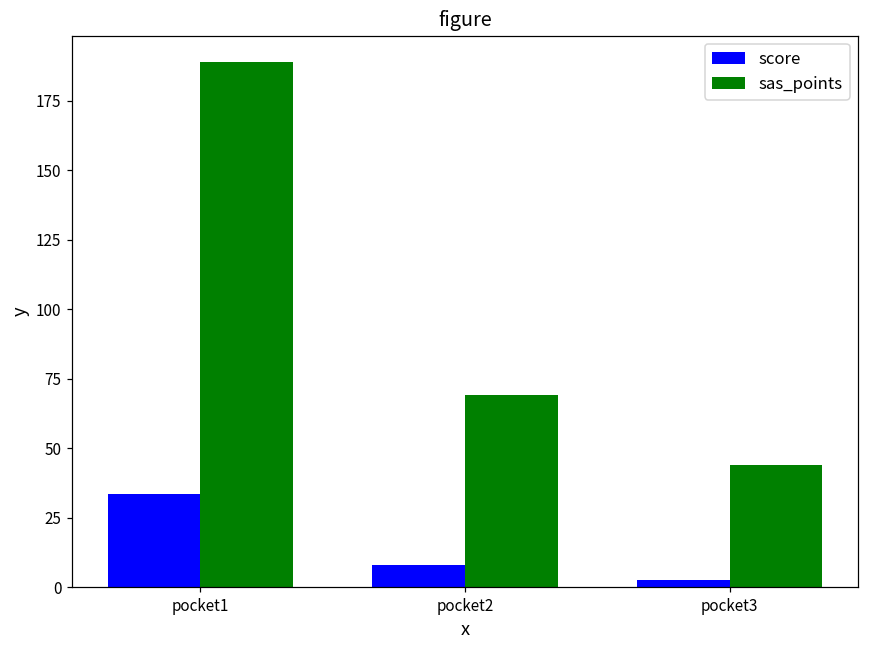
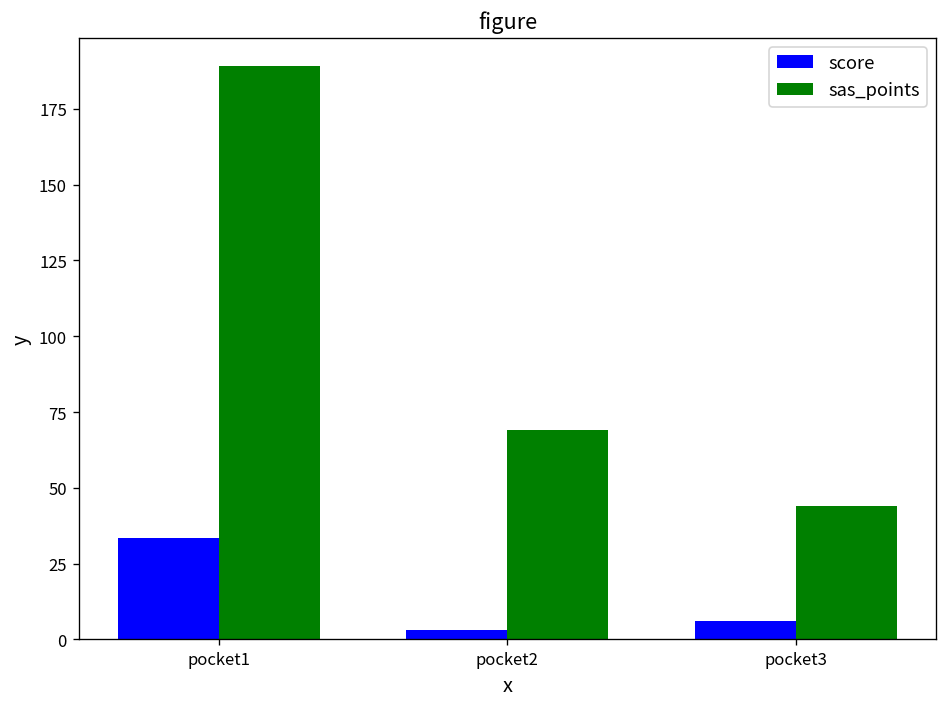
  {
    "score": {
      "pocket1": 34,
-     "pocket2": 8,
-     "pocket3": 2
+     "pocket2": 3,
+     "pocket3": 6
    },
    "sas_points": {
      "pocket1": 189,
      "pocket2": 69,
      "pocket3": 44
    }
  }
